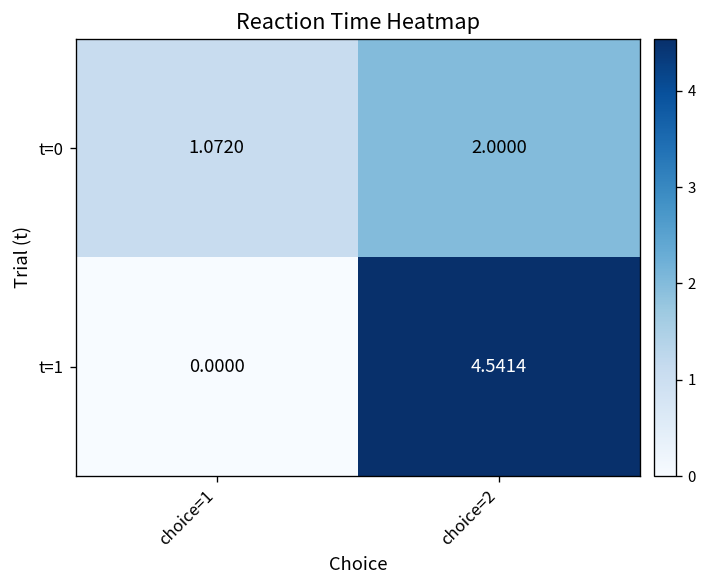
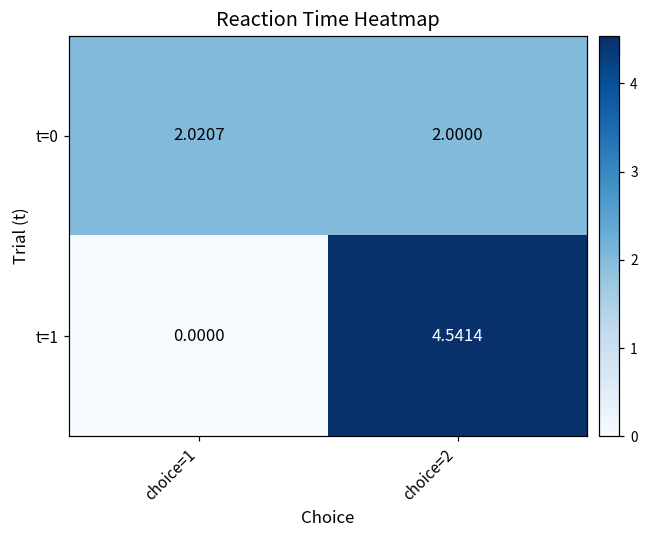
  {
    "t=0": {
-     "choice=1": 1.0720,
+     "choice=1": 2.0207,
      "choice=2": 2.0000
    },
    "t=1": {
      "choice=1": 0.0000,
      "choice=2": 4.5414
    }
  }
